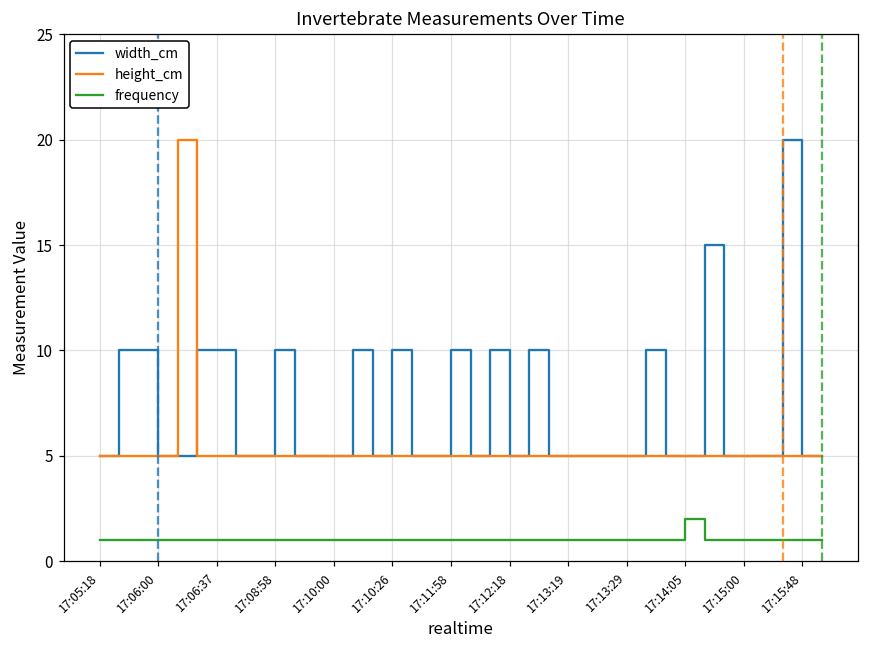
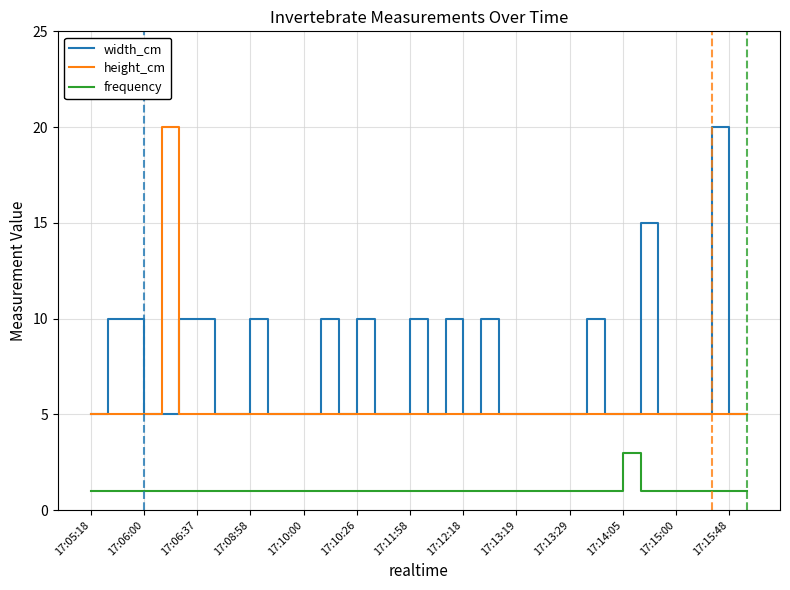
  {
    "width_cm": {
      "17:06:37": 10,
      "17:08:58": 10,
      "17:10:26": 10,
      "17:11:58": 10
    },
    "height_cm": {
      "17:06:37": 5,
      "17:08:58": 5,
      "17:10:26": 5,
      "17:11:58": 5
    },
    "frequency": {
      "17:05:18": 1,
      "17:06:00": 1,
      "17:06:37": 1,
      "17:08:58": 1,
      "17:10:00": 1,
      "17:10:26": 1,
      "17:11:58": 1,
      "17:12:18": 1,
      "17:13:19": 1,
-     "17:14:05": 2,
+     "17:14:05": 3,
      "17:15:00": 1,
      "17:15:48": 1
    }
  }
